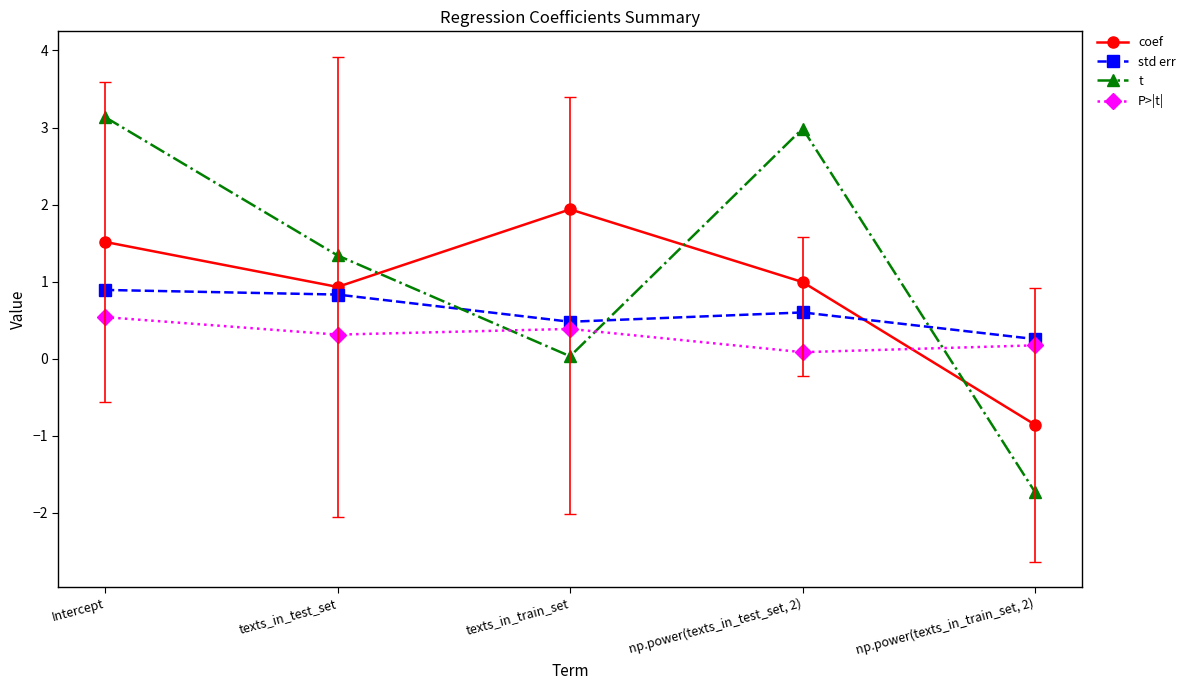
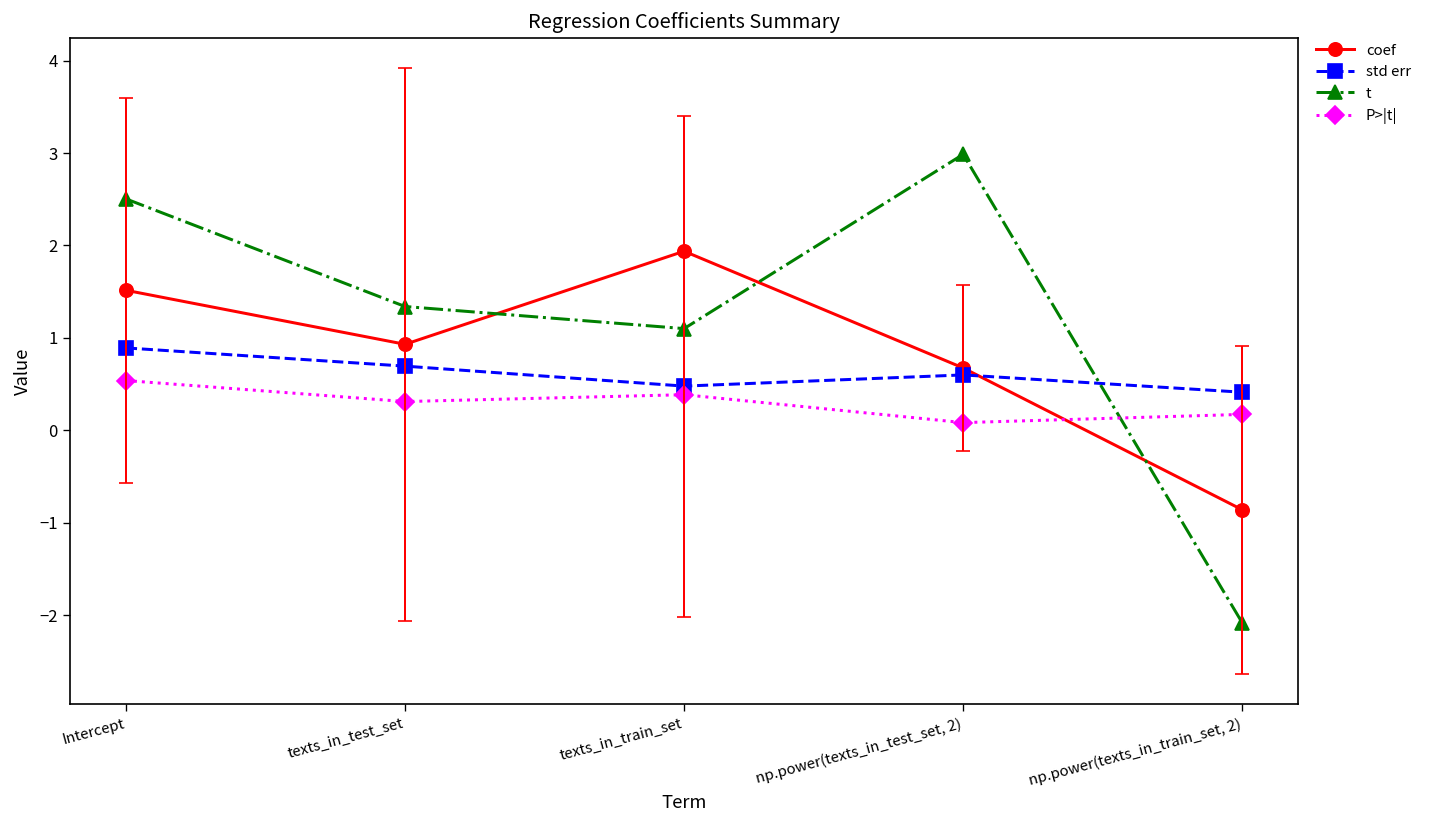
  {
    "coef": {
      "Intercept": 1.5,
      "texts_in_test_set": 0.9,
      "texts_in_train_set": 1.9,
-     "np.power(texts_in_test_set, 2)": 1.0,
+     "np.power(texts_in_test_set, 2)": 0.7,
      "np.power(texts_in_train_set, 2)": -0.9
    },
    "std err": {
      "Intercept": 0.9,
-     "texts_in_test_set": 0.8,
+     "texts_in_test_set": 0.7,
      "texts_in_train_set": 0.5,
      "np.power(texts_in_test_set, 2)": 0.6,
-     "np.power(texts_in_train_set, 2)": 0.3
+     "np.power(texts_in_train_set, 2)": 0.4
    },
    "t": {
-     "Intercept": 3.1,
+     "Intercept": 2.5,
      "texts_in_test_set": 1.3,
-     "texts_in_train_set": 0.0,
+     "texts_in_train_set": 1.1,
      "np.power(texts_in_test_set, 2)": 3.0,
-     "np.power(texts_in_train_set, 2)": -1.7
+     "np.power(texts_in_train_set, 2)": -2.1
    },
    "P>|t|": {
      "Intercept": 0.5,
      "texts_in_test_set": 0.3,
      "texts_in_train_set": 0.4,
      "np.power(texts_in_test_set, 2)": 0.1,
      "np.power(texts_in_train_set, 2)": 0.2
    }
  }
